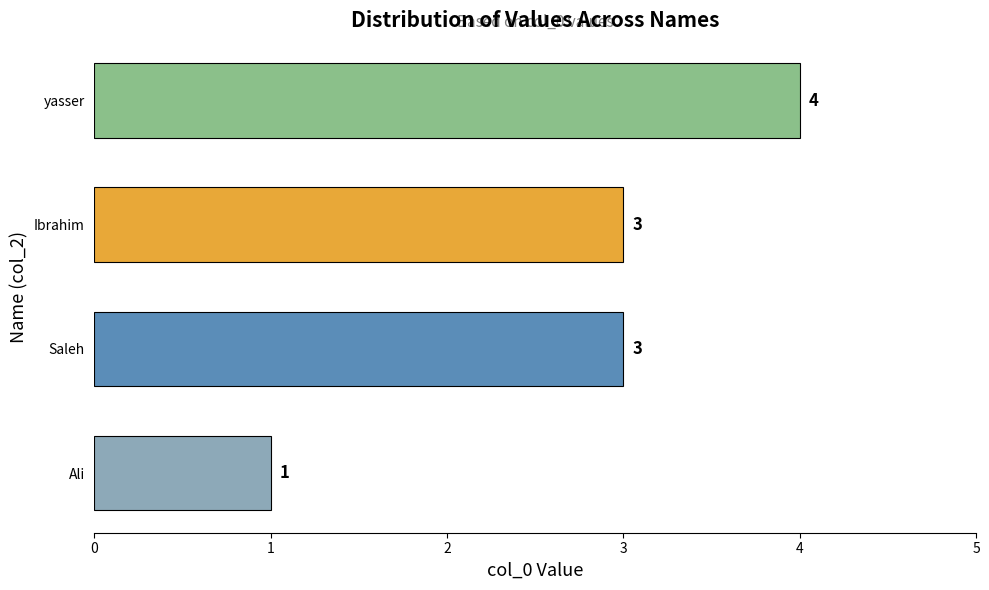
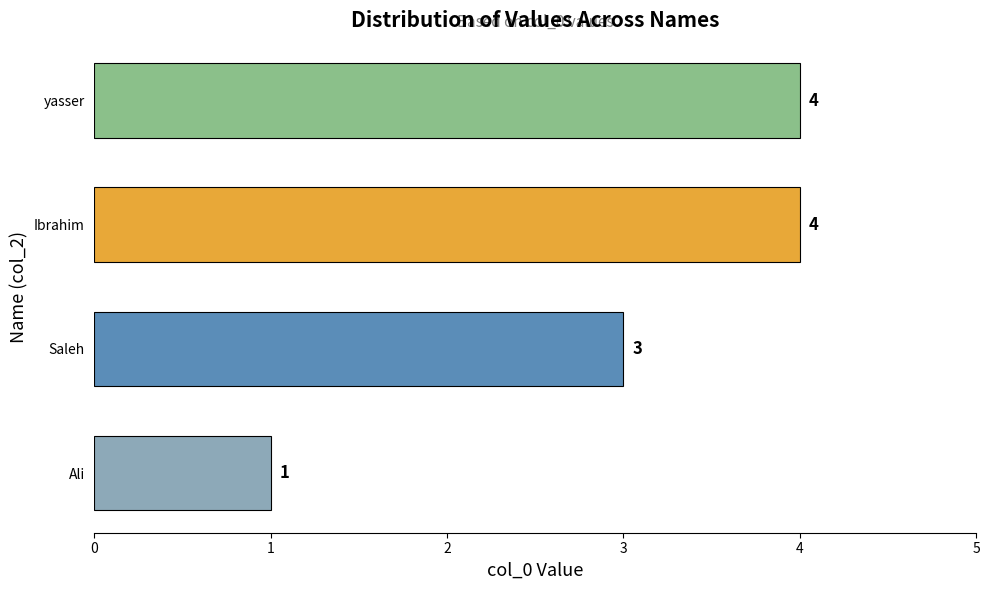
  {
    "yasser": 4,
-   "Ibrahim": 3,
+   "Ibrahim": 4,
    "Saleh": 3,
    "Ali": 1
  }
